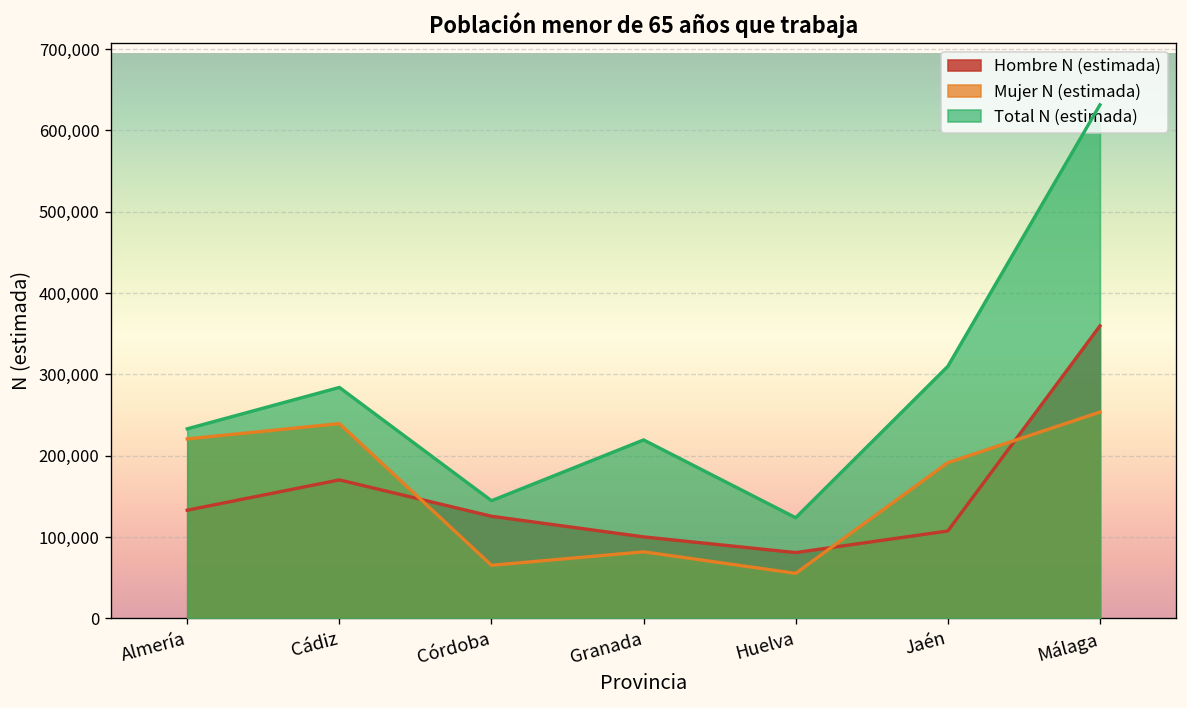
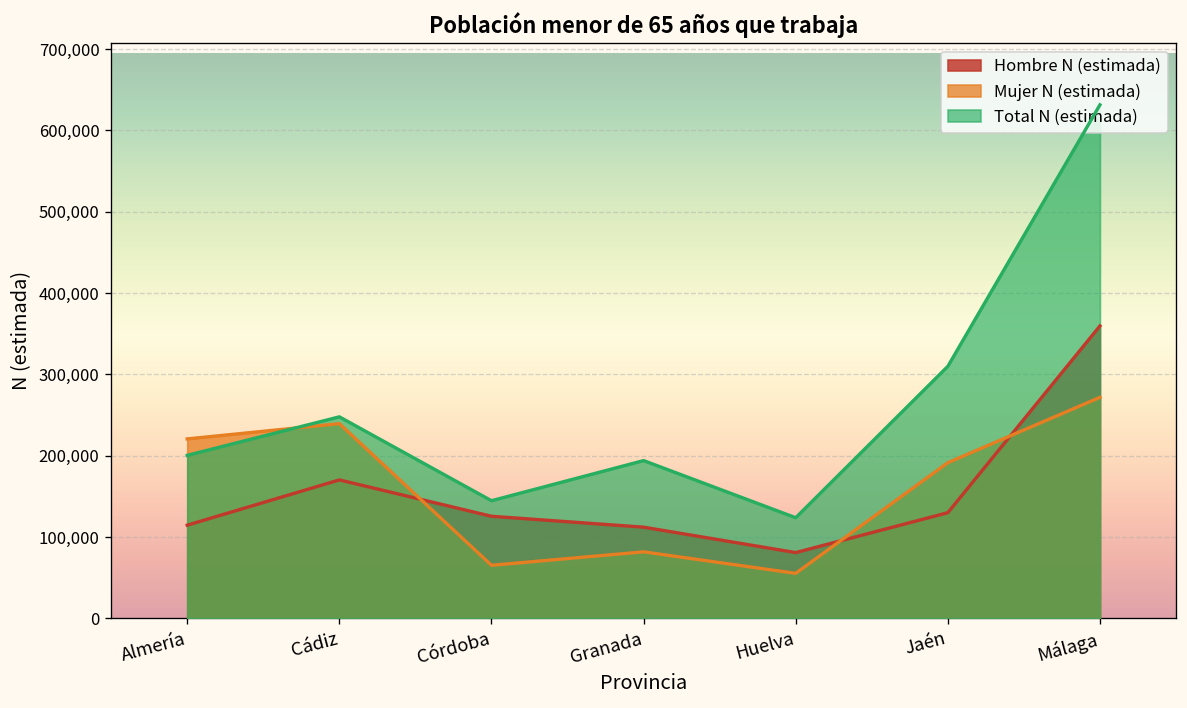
  {
    "Hombre N (estimada)": {
-     "Almería": "130,000",
+     "Almería": "110,000",
      "Cádiz": "170,000",
      "Córdoba": "130,000",
-     "Granada": "100,000",
+     "Granada": "110,000",
      "Huelva": "80,000",
-     "Jaén": "110,000",
+     "Jaén": "130,000",
      "Málaga": "360,000"
    },
    "Mujer N (estimada)": {
      "Almería": "220,000",
      "Cádiz": "240,000",
      "Córdoba": "70,000",
      "Granada": "80,000",
      "Huelva": "60,000",
      "Jaén": "190,000",
-     "Málaga": "250,000"
+     "Málaga": "270,000"
    },
    "Total N (estimada)": {
-     "Almería": "230,000",
-     "Cádiz": "280,000",
+     "Almería": "200,000",
+     "Cádiz": "250,000",
      "Córdoba": "140,000",
-     "Granada": "220,000",
+     "Granada": "190,000",
      "Huelva": "120,000",
      "Jaén": "310,000"
    }
  }
